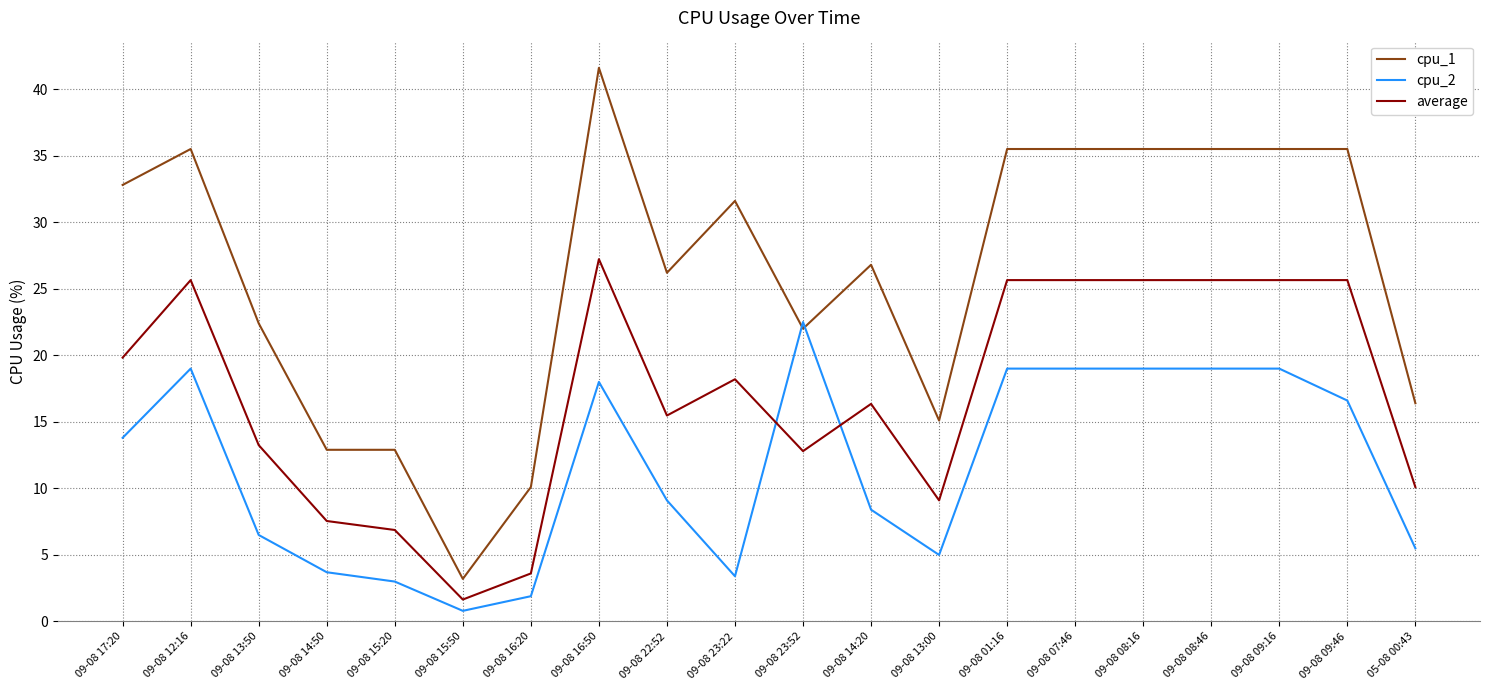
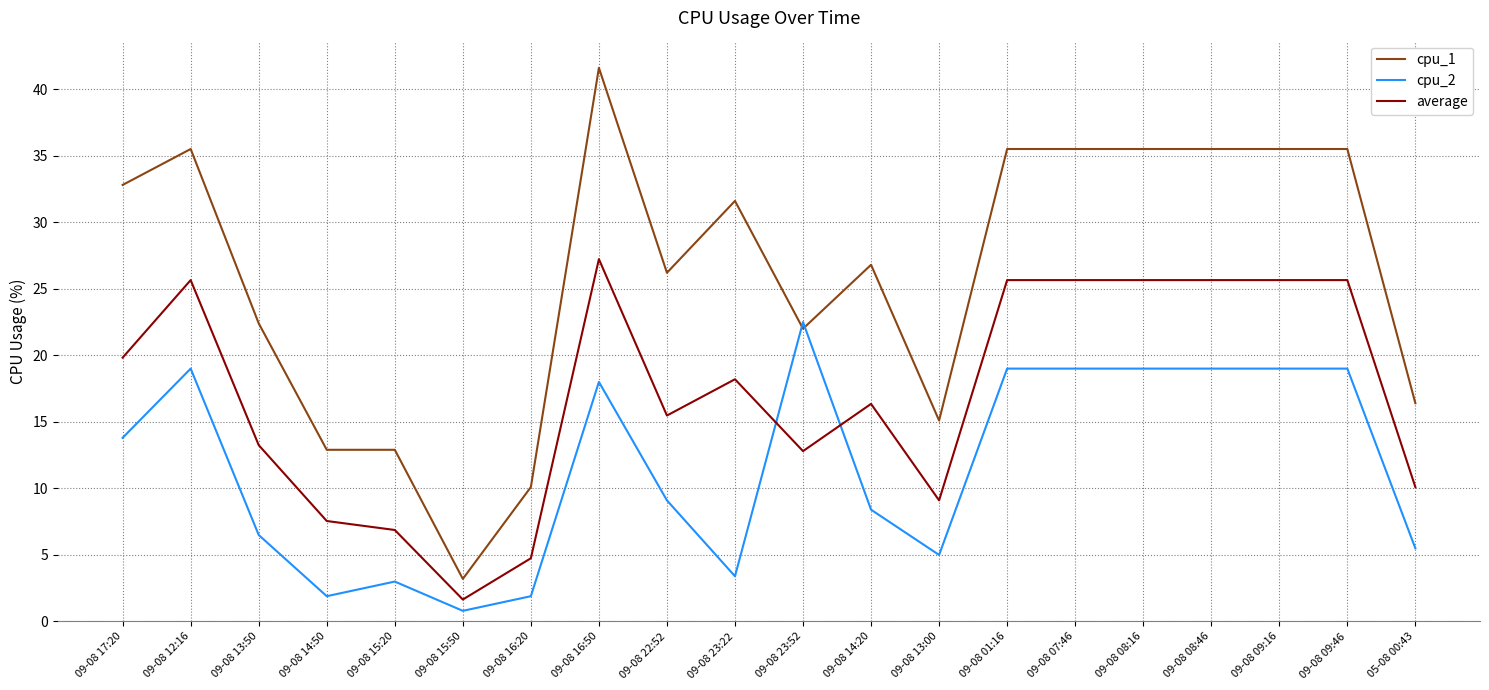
  {
    "cpu_1": {
      "09-08 17:20": 32.8,
      "09-08 12:16": 35.5,
      "09-08 13:50": 22.4,
      "09-08 14:50": 12.9,
      "09-08 15:20": 12.9,
      "09-08 15:50": 3.2,
      "09-08 16:20": 10.1,
      "09-08 16:50": 41.6,
      "09-08 22:52": 26.2,
      "09-08 23:22": 31.6,
      "09-08 23:52": 22.0,
      "09-08 14:20": 26.8,
      "09-08 13:00": 15.1,
      "09-08 01:16": 35.5,
      "09-08 07:46": 35.5,
      "09-08 08:16": 35.5,
      "09-08 08:46": 35.5,
      "09-08 09:16": 35.5,
      "09-08 09:46": 35.5,
      "05-08 00:43": 16.4
    },
    "cpu_2": {
      "09-08 17:20": 13.8,
      "09-08 12:16": 19.0,
      "09-08 13:50": 6.5,
-     "09-08 14:50": 3.7,
+     "09-08 14:50": 1.9,
      "09-08 15:20": 3.0,
      "09-08 15:50": 0.8,
      "09-08 16:20": 1.9,
      "09-08 16:50": 18.0,
      "09-08 22:52": 9.1,
      "09-08 23:22": 3.4,
      "09-08 23:52": 22.5,
      "09-08 14:20": 8.4,
      "09-08 13:00": 5.0,
      "09-08 01:16": 19.0,
      "09-08 07:46": 19.0,
      "09-08 08:16": 19.0,
      "09-08 08:46": 19.0,
      "09-08 09:16": 19.0,
-     "09-08 09:46": 16.6,
+     "09-08 09:46": 19.0,
      "05-08 00:43": 5.5
    },
    "average": {
      "09-08 17:20": 19.8,
      "09-08 12:16": 25.7,
      "09-08 13:50": 13.3,
      "09-08 14:50": 7.6,
      "09-08 15:20": 6.9,
      "09-08 15:50": 1.7,
-     "09-08 16:20": 3.6,
+     "09-08 16:20": 4.8,
      "09-08 16:50": 27.2,
      "09-08 22:52": 15.5,
      "09-08 23:22": 18.2,
      "09-08 23:52": 12.8,
      "09-08 14:20": 16.4,
      "09-08 13:00": 9.1,
      "09-08 01:16": 25.7,
      "09-08 07:46": 25.7,
      "09-08 08:16": 25.7,
      "09-08 08:46": 25.7,
      "09-08 09:16": 25.7,
      "09-08 09:46": 25.7,
      "05-08 00:43": 10.1
    }
  }
